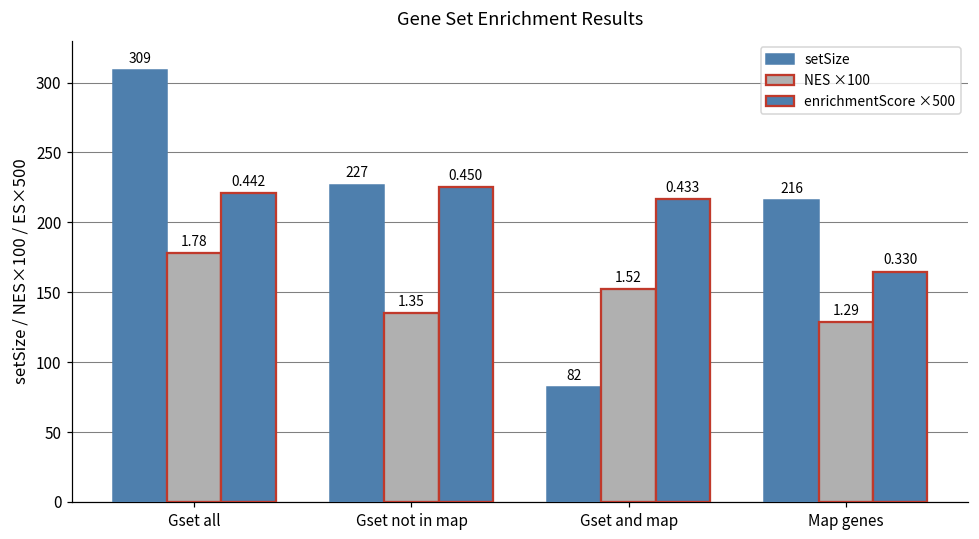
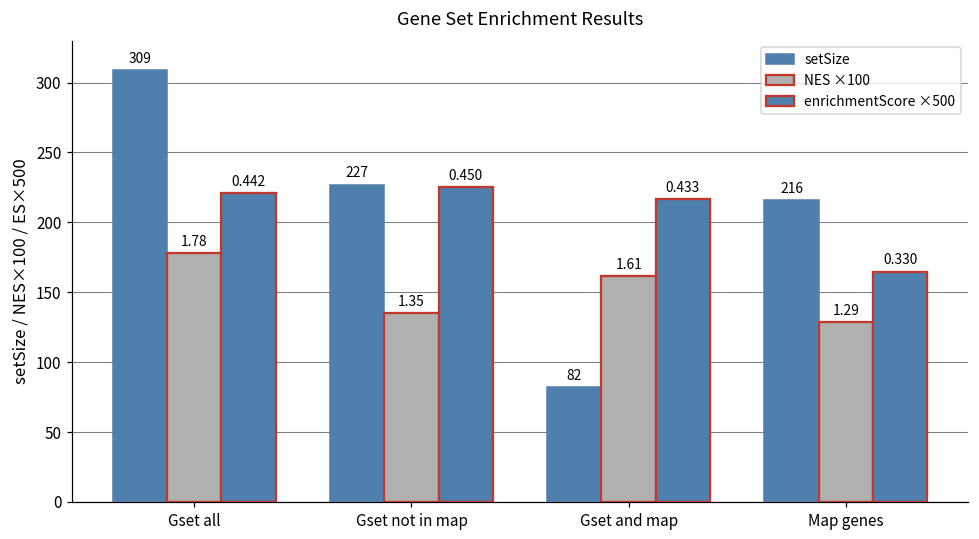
  {
    "NES ×100": {
-     "Gset and map": 1.52
+     "Gset and map": 1.61
    }
  }
